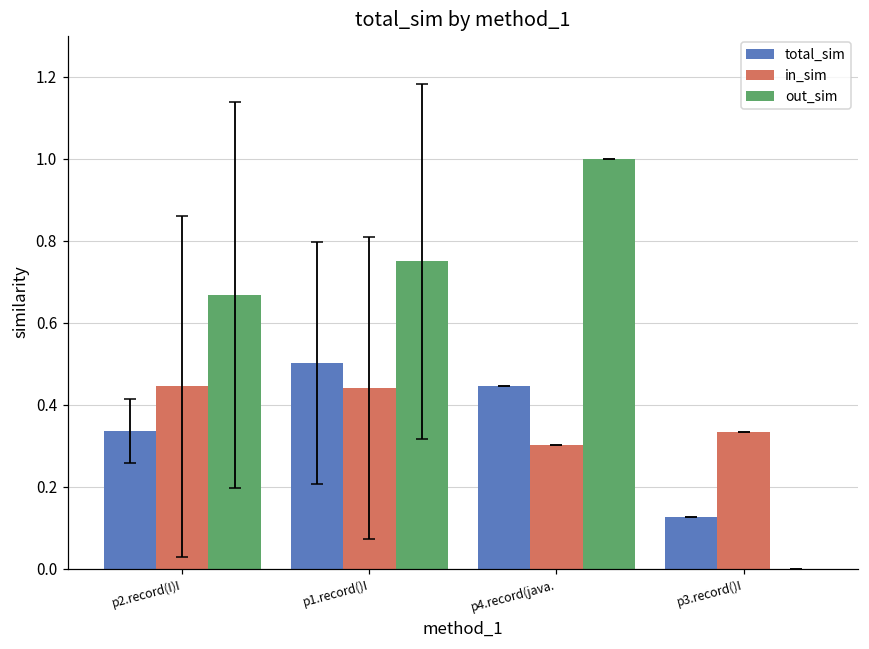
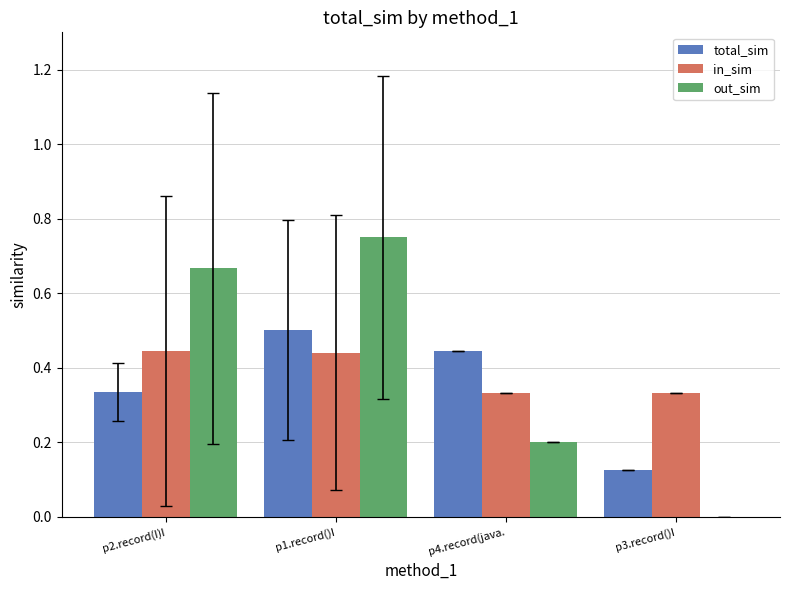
  {
    "total_sim": {
      "p2.record(I)I": 0.33,
      "p1.record()I": 0.50,
      "p4.record(java.": 0.45,
      "p3.record()I": 0.12
    },
    "in_sim": {
      "p2.record(I)I": 0.44,
      "p1.record()I": 0.44,
-     "p4.record(java.": 0.30,
+     "p4.record(java.": 0.33,
      "p3.record()I": 0.33
    },
    "out_sim": {
      "p2.record(I)I": 0.67,
      "p1.record()I": 0.75,
-     "p4.record(java.": 1.0,
+     "p4.record(java.": 0.2,
      "p3.record()I": 0.0
    }
  }
